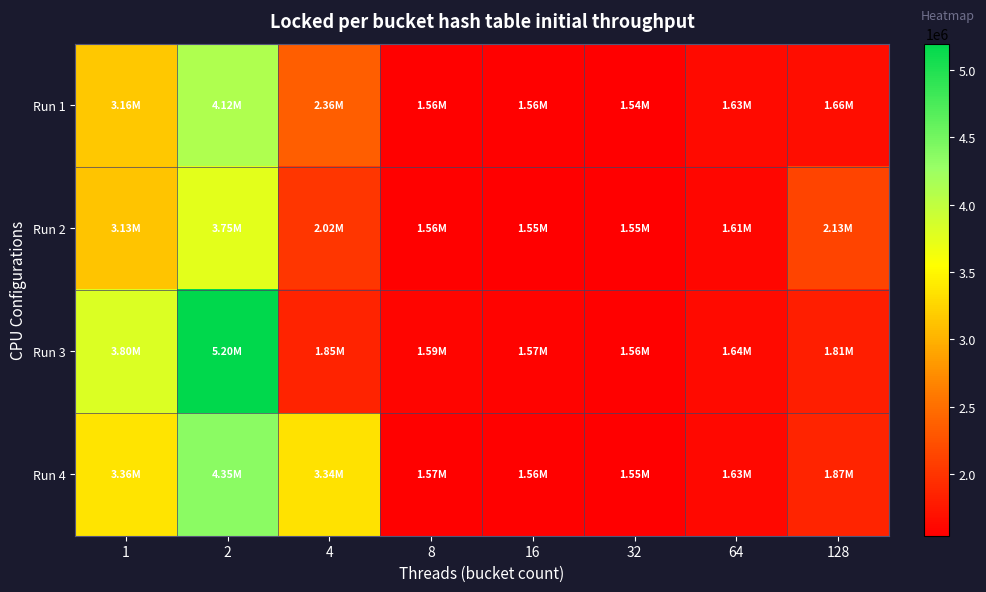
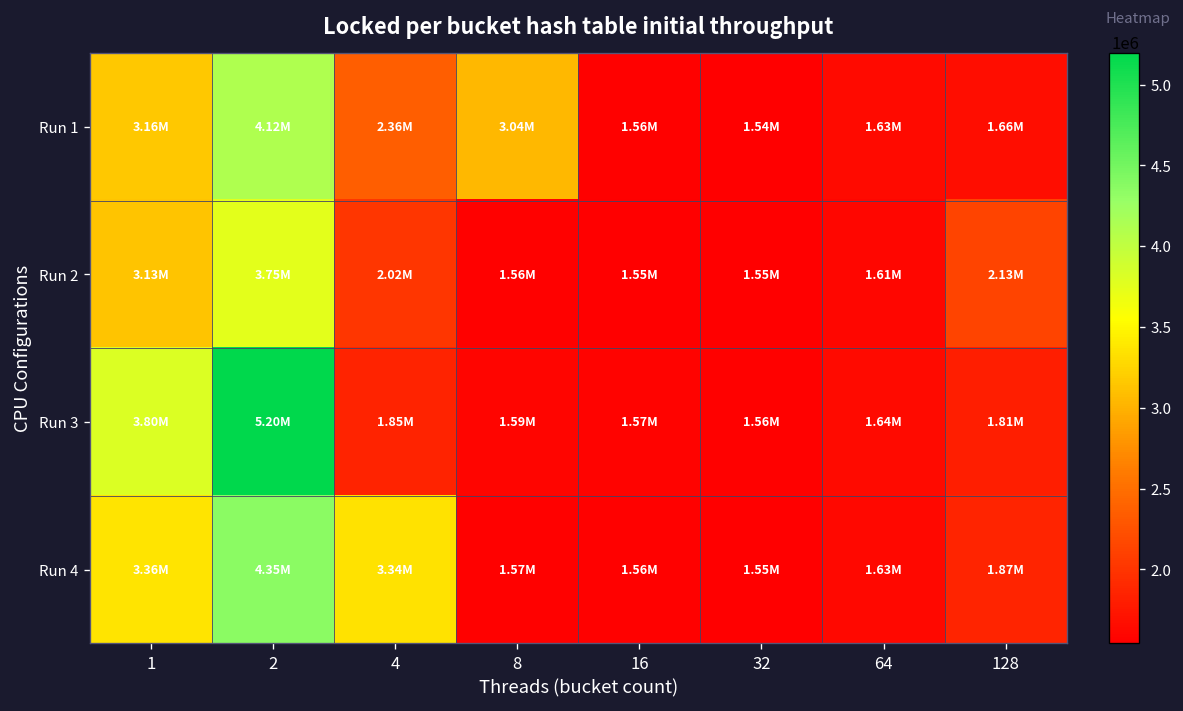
  {
    "Run 1": {
      "1": "3.16M",
      "2": "4.12M",
      "4": "2.36M",
-     "8": "1.56M",
+     "8": "3.04M",
      "16": "1.56M",
      "32": "1.54M",
      "64": "1.63M",
      "128": "1.66M"
    },
    "Run 2": {
      "1": "3.13M",
      "2": "3.75M",
      "4": "2.02M",
      "8": "1.56M",
      "16": "1.55M",
      "32": "1.55M",
      "64": "1.61M",
      "128": "2.13M"
    },
    "Run 3": {
      "1": "3.80M",
      "2": "5.20M",
      "4": "1.85M",
      "8": "1.59M",
      "16": "1.57M",
      "32": "1.56M",
      "64": "1.64M",
      "128": "1.81M"
    },
    "Run 4": {
      "1": "3.36M",
      "2": "4.35M",
      "4": "3.34M",
      "8": "1.57M",
      "16": "1.56M",
      "32": "1.55M",
      "64": "1.63M",
      "128": "1.87M"
    }
  }
